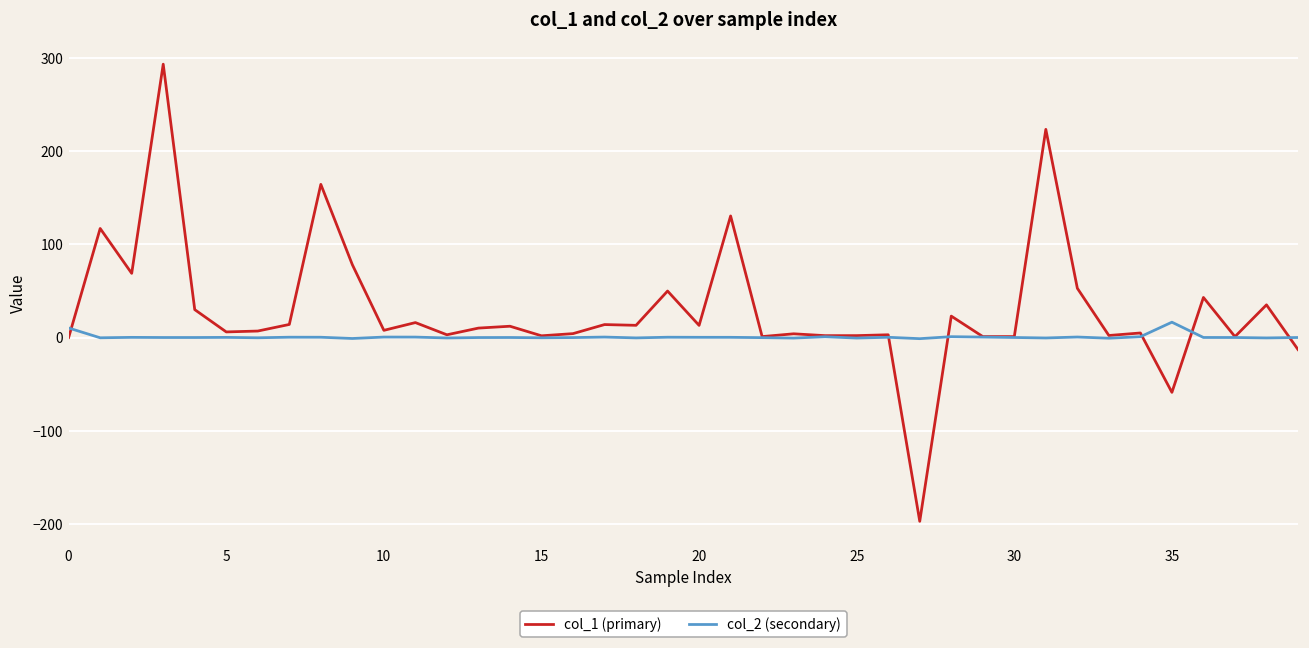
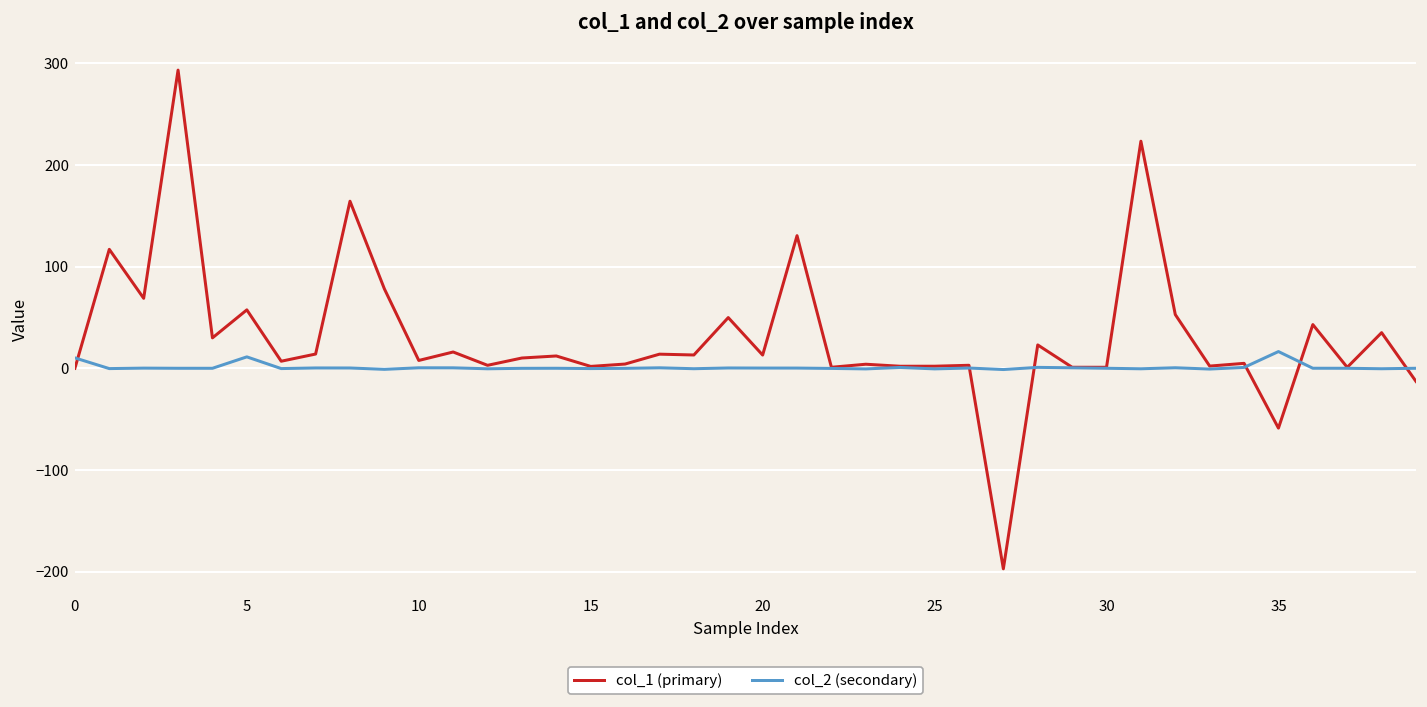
  {
    "col_1 (primary)": {
      "0": 0,
-     "5": 10,
+     "5": 60,
      "10": 10,
      "20": 10,
      "35": -60
    },
    "col_2 (secondary)": {
      "0": 10,
-     "5": 0,
+     "5": 10,
      "10": 0,
      "20": 0,
      "35": 20
    }
  }
